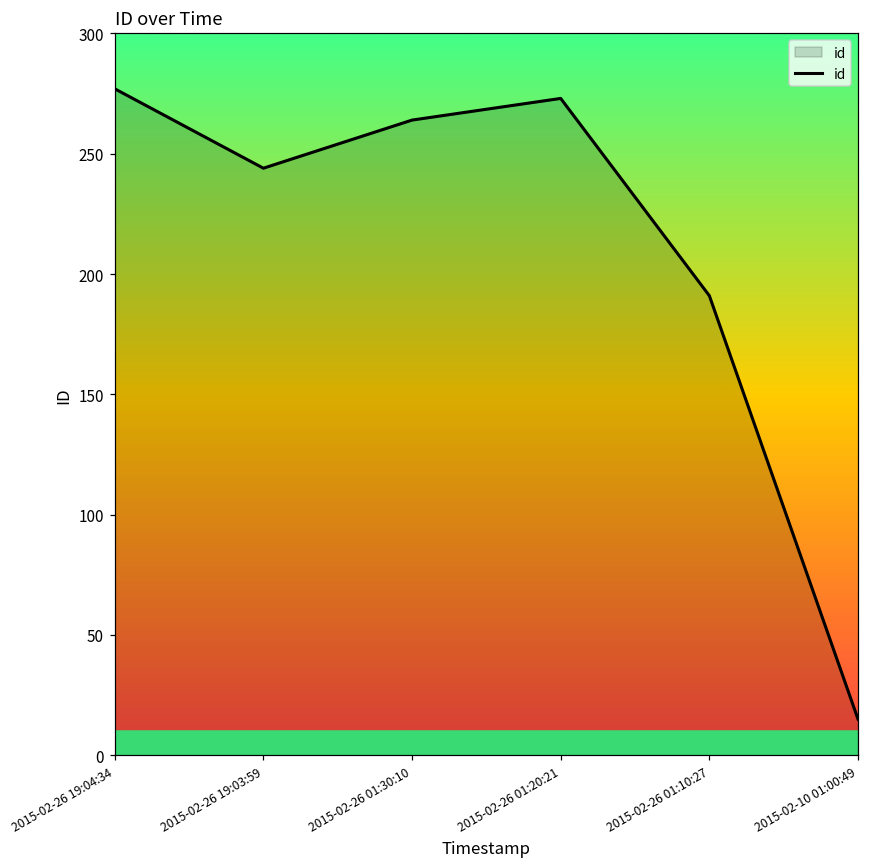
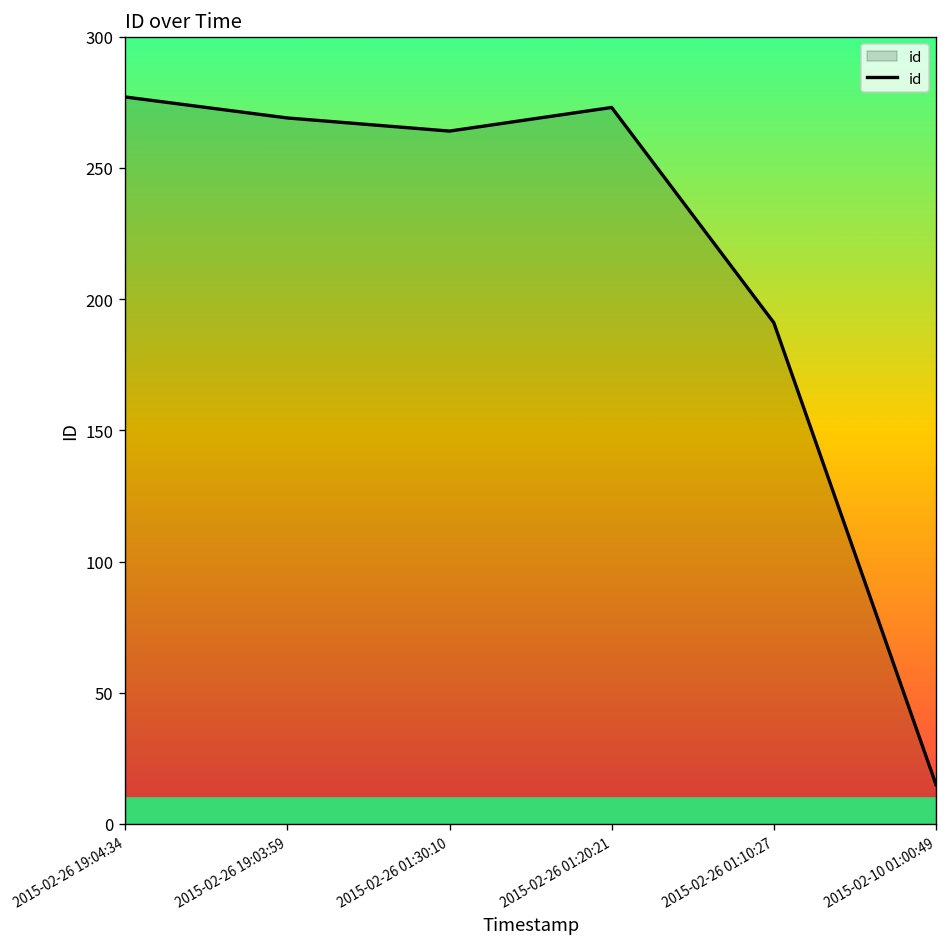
  {
    "2015-02-26 19:04:34": 277,
-   "2015-02-26 19:03:59": 244,
+   "2015-02-26 19:03:59": 269,
    "2015-02-26 01:30:10": 264,
    "2015-02-26 01:20:21": 273,
    "2015-02-26 01:10:27": 191,
    "2015-02-10 01:00:49": 15
  }
